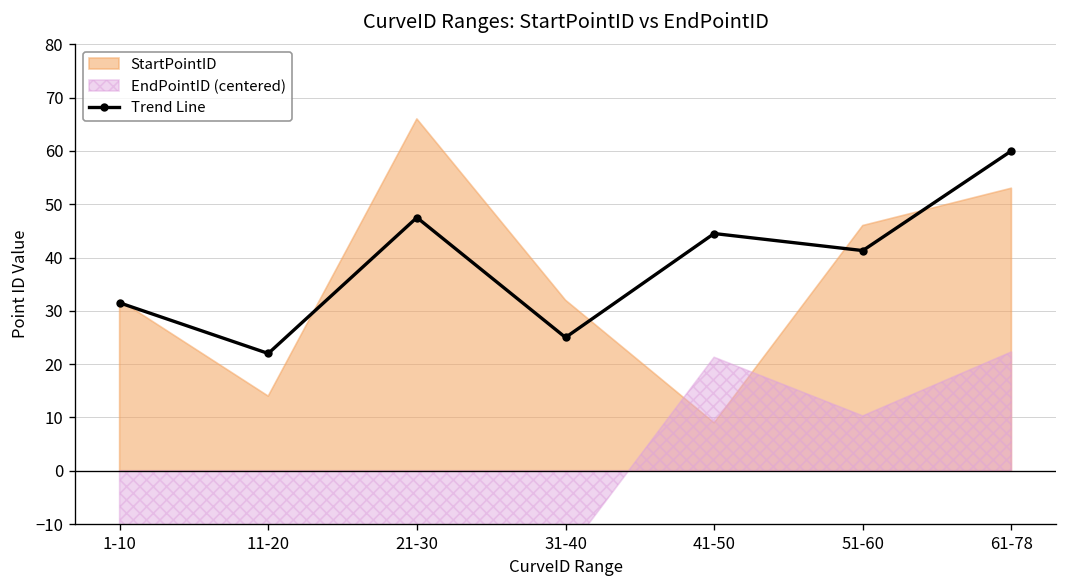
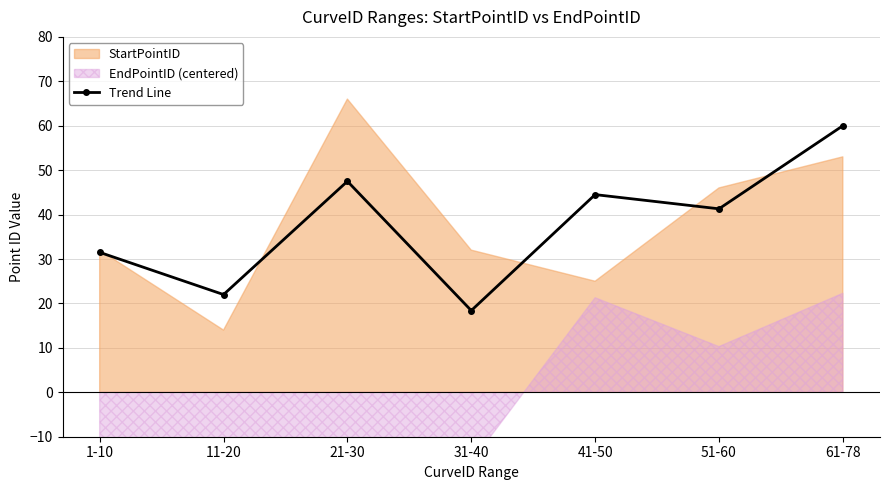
  {
    "Trend Line": {
      "11-20": 22,
      "21-30": 48,
-     "31-40": 25,
+     "31-40": 18,
      "41-50": 45,
      "51-60": 41,
      "61-78": 60
    },
    "StartPointID": {
      "11-20": 14,
      "21-30": 66,
      "31-40": 32,
-     "41-50": 9,
+     "41-50": 25,
      "51-60": 46,
      "61-78": 53
    },
    "EndPointID (centered)": {
      "41-50": 21,
      "51-60": 10,
      "61-78": 22
    }
  }
